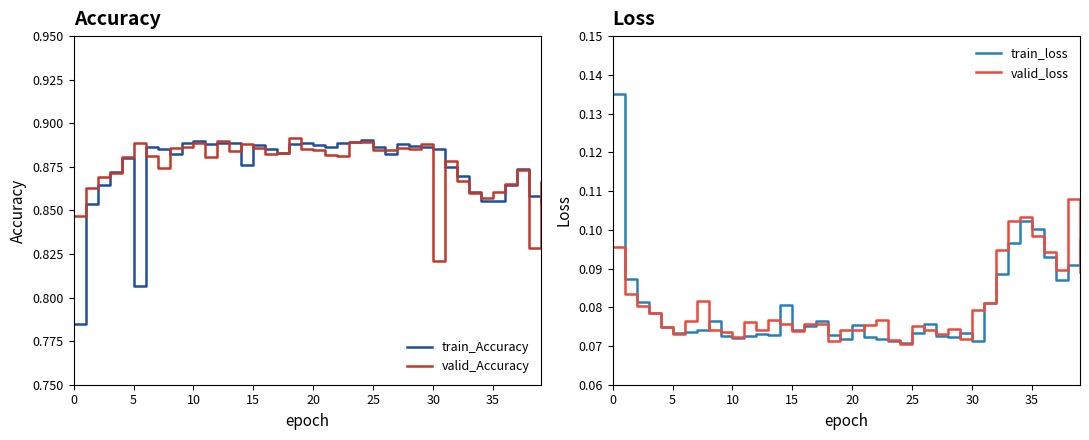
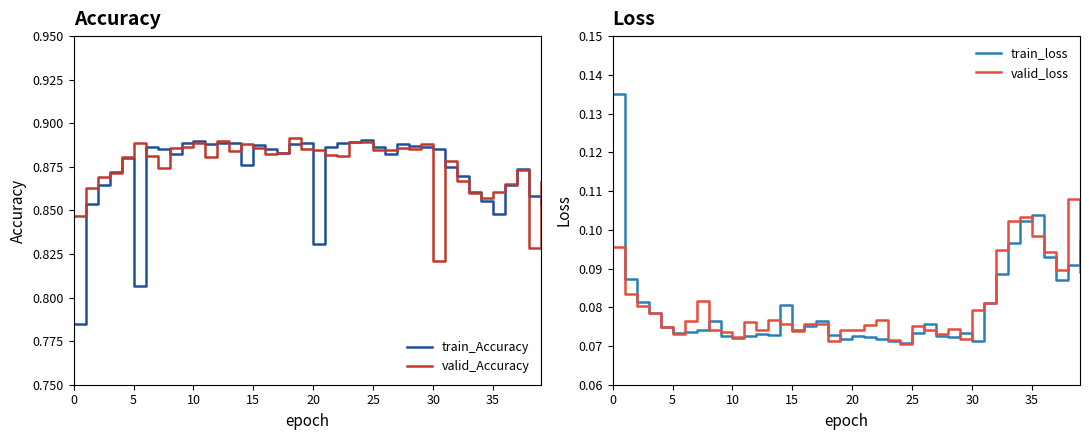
  {
    "Accuracy": {
      "train_Accuracy": {
        "0": 0.785,
        "5": 0.807,
        "15": 0.888,
-       "20": 0.888,
+       "20": 0.831,
        "25": 0.886,
        "30": 0.885,
-       "35": 0.855
+       "35": 0.848
      },
      "valid_Accuracy": {
        "0": 0.847,
        "5": 0.889,
        "15": 0.886,
        "20": 0.885,
        "25": 0.884,
        "30": 0.821,
        "35": 0.861
      }
    },
    "Loss": {
      "train_loss": {
        "0": 0.135,
-       "20": 0.075,
+       "20": 0.073,
        "25": 0.073,
        "30": 0.071,
-       "35": 0.100
+       "35": 0.104
      },
      "valid_loss": {
        "0": 0.096,
        "20": 0.074,
        "25": 0.075,
        "30": 0.079,
        "35": 0.098
      }
    }
  }
